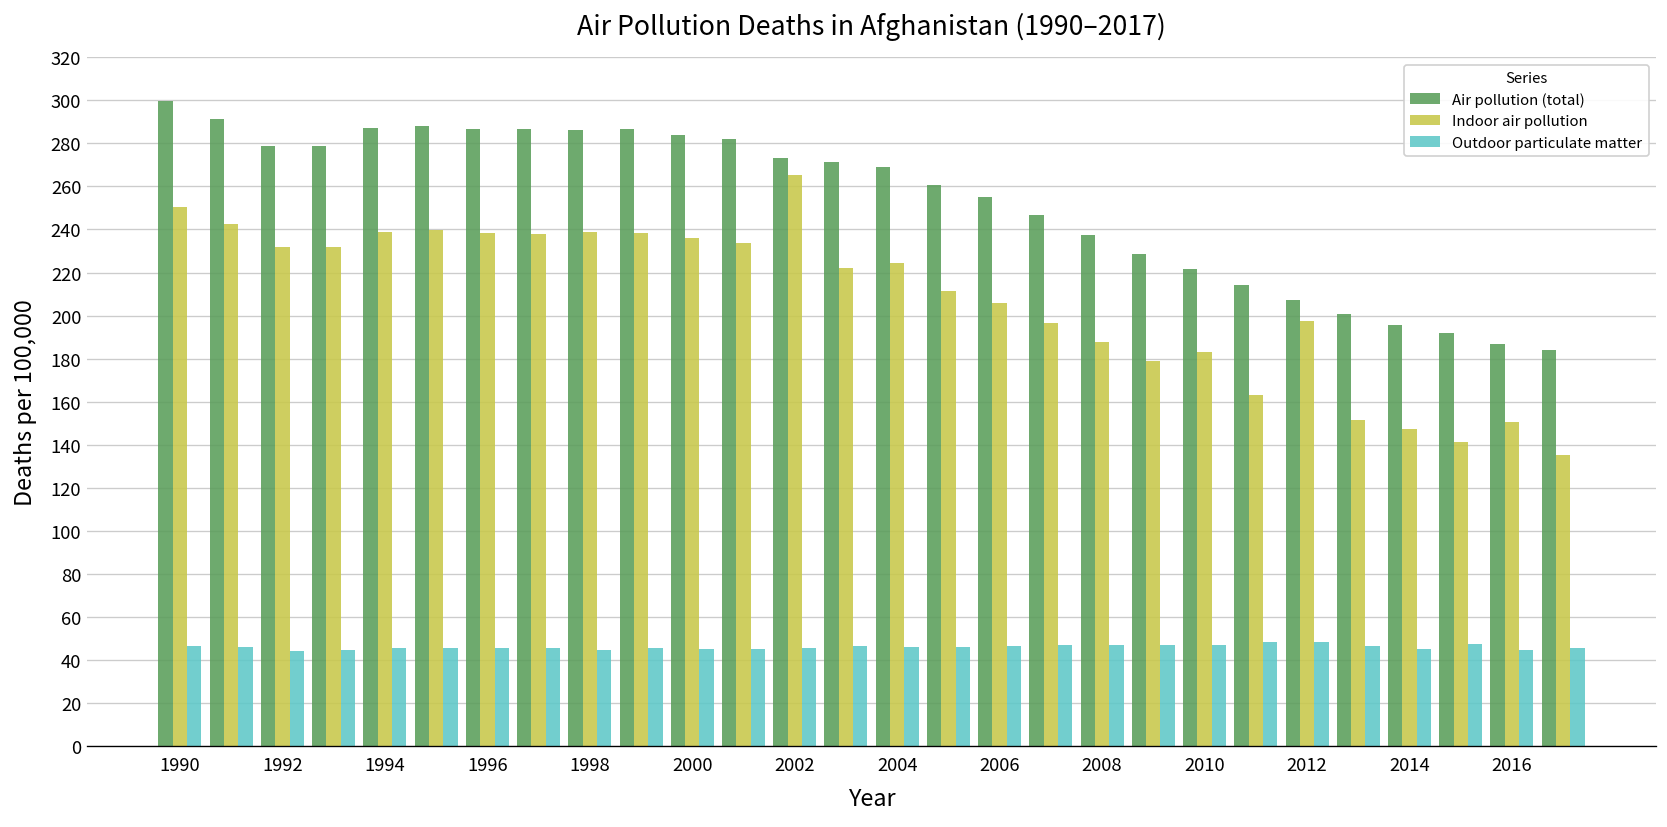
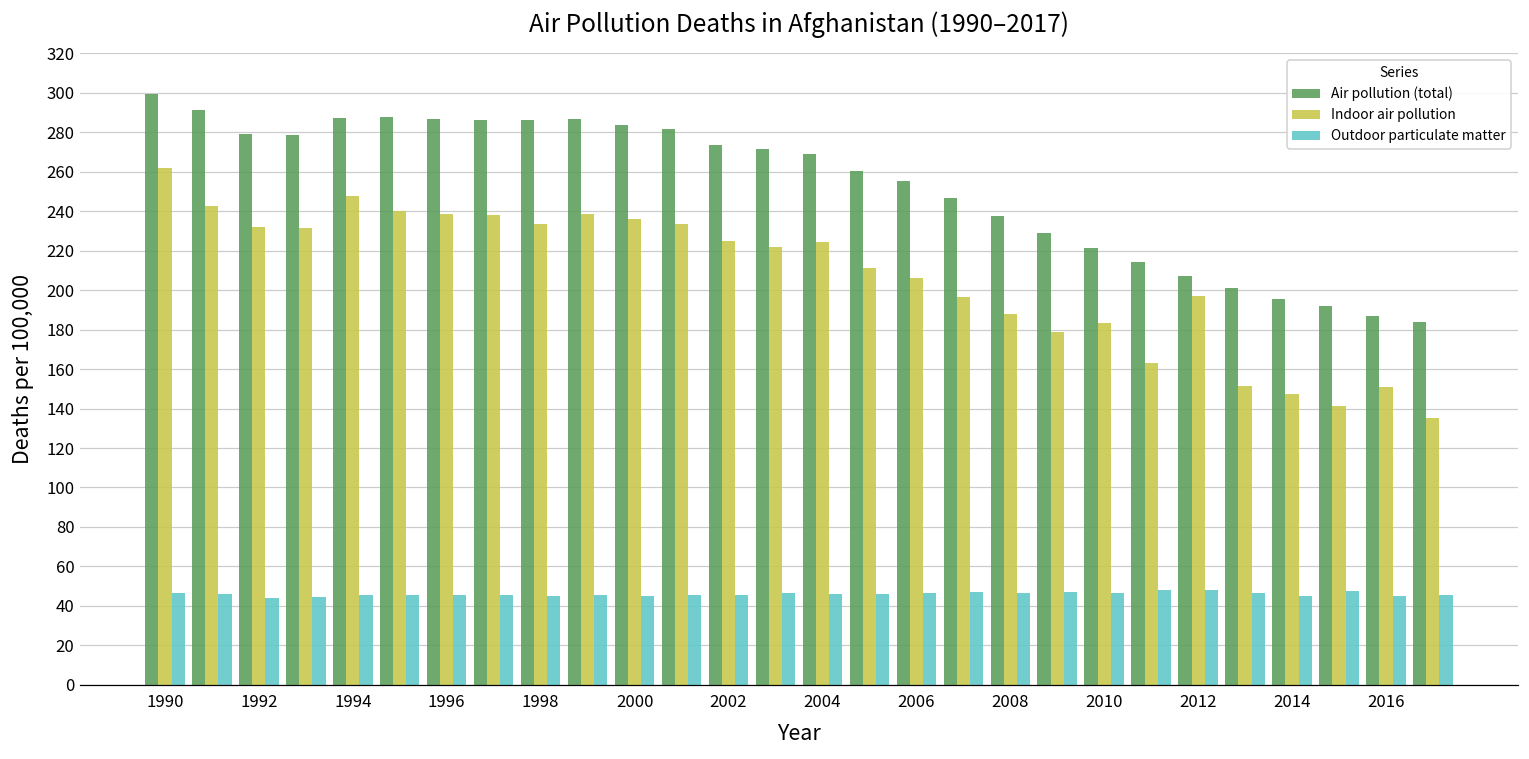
  {
    "Indoor air pollution": {
-     "1990": 250,
+     "1990": 262,
      "1992": 232,
-     "1994": 239,
+     "1994": 247,
      "1996": 239,
-     "1998": 239,
+     "1998": 234,
      "2000": 236,
-     "2002": 265,
+     "2002": 225,
      "2004": 224,
      "2006": 206,
      "2008": 188,
      "2010": 183,
      "2012": 197,
      "2014": 147,
      "2016": 151
    }
  }
